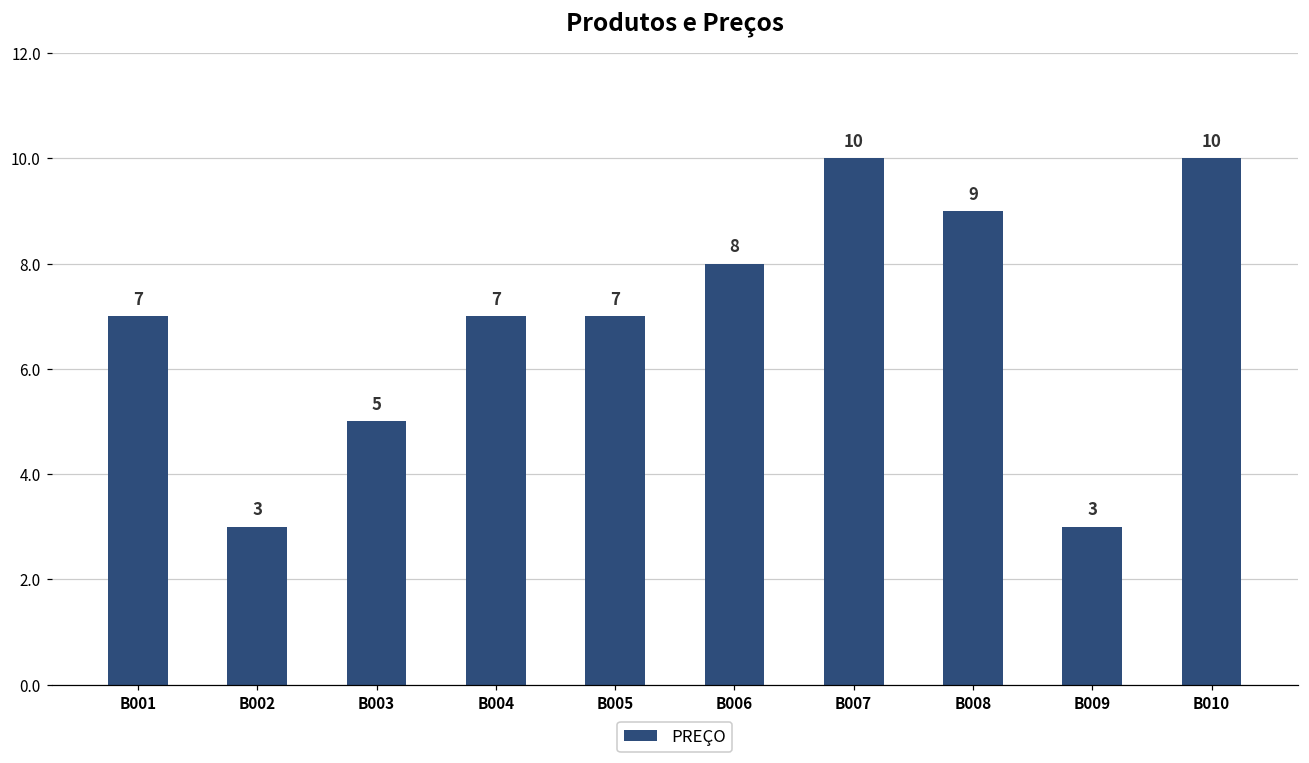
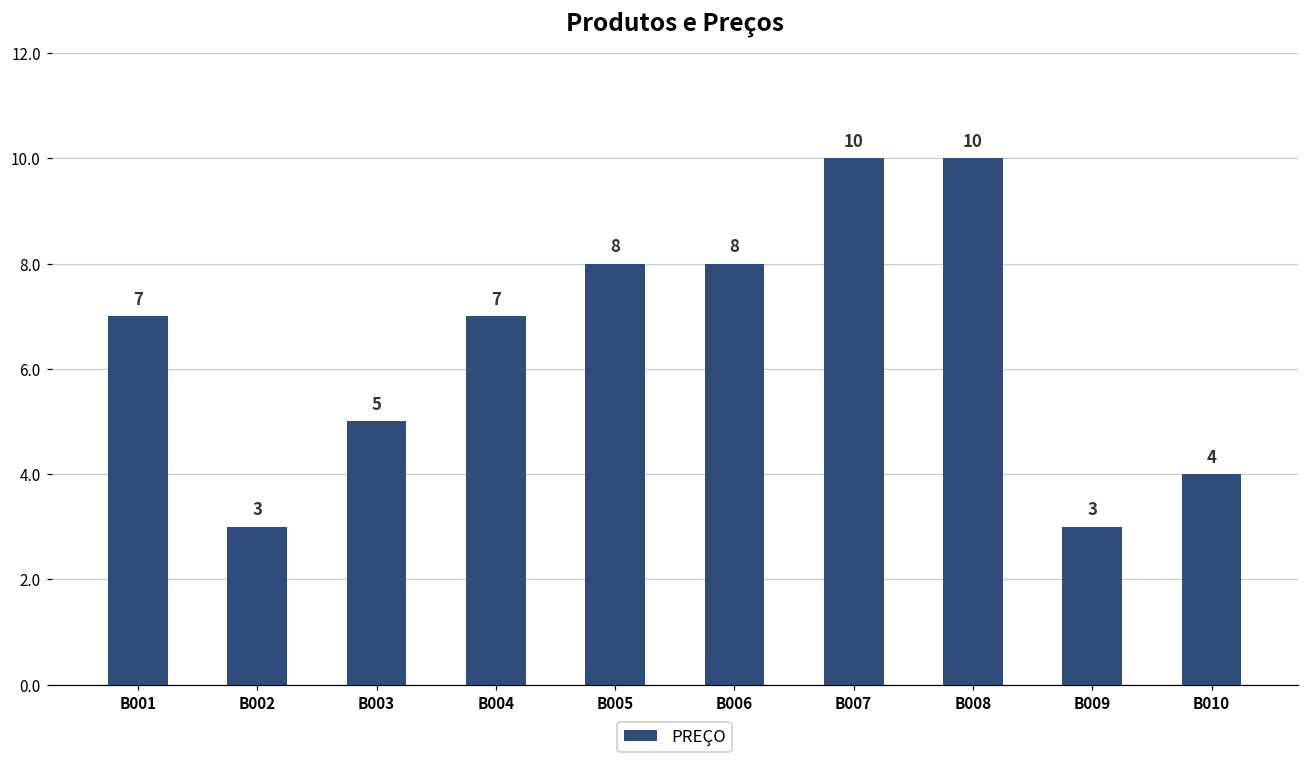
  {
    "B001": 7,
    "B002": 3,
    "B003": 5,
    "B004": 7,
-   "B005": 7,
+   "B005": 8,
    "B006": 8,
    "B007": 10,
-   "B008": 9,
+   "B008": 10,
    "B009": 3,
-   "B010": 10
+   "B010": 4
  }
